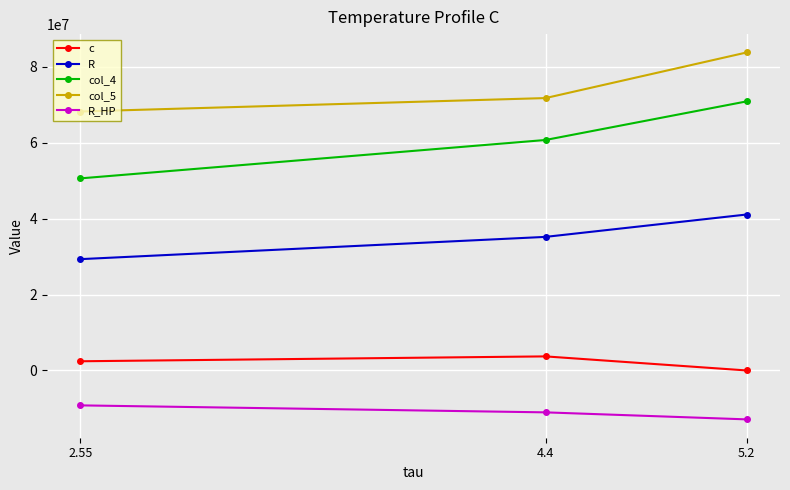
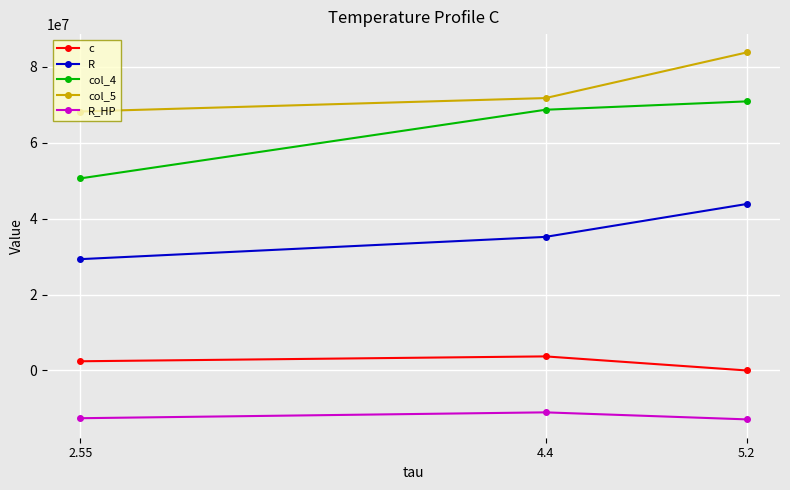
  {
    "c": {
      "2.55": 2000000,
      "4.4": 4000000,
      "5.2": 0
    },
    "R": {
      "2.55": 29000000,
      "4.4": 35000000,
-     "5.2": 41000000
+     "5.2": 44000000
    },
    "col_4": {
      "2.55": 51000000,
-     "4.4": 61000000,
+     "4.4": 69000000,
      "5.2": 71000000
    },
    "col_5": {
      "4.4": 72000000,
      "5.2": 84000000
    },
    "R_HP": {
-     "2.55": -9000000,
+     "2.55": -13000000,
      "4.4": -11000000,
      "5.2": -13000000
    }
  }
